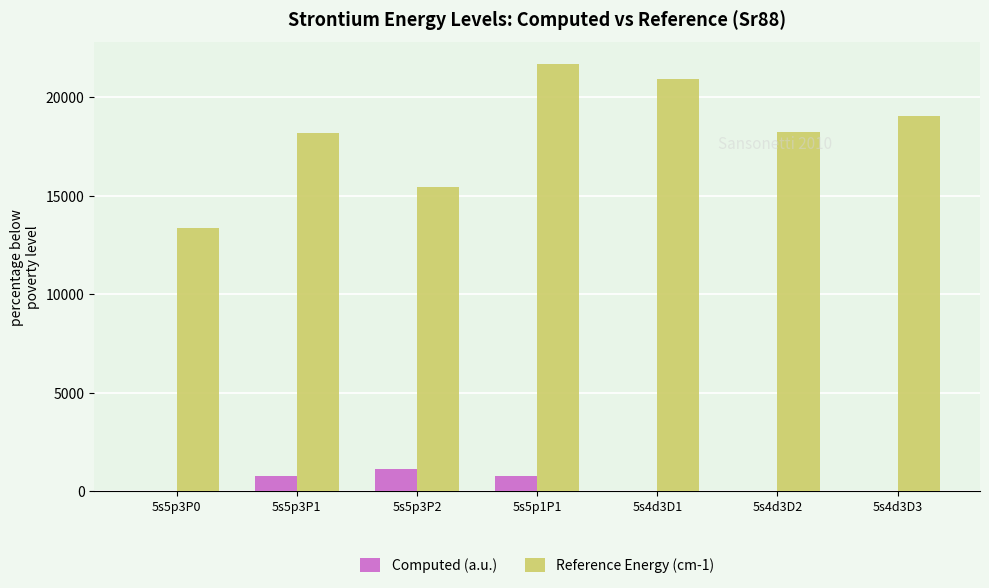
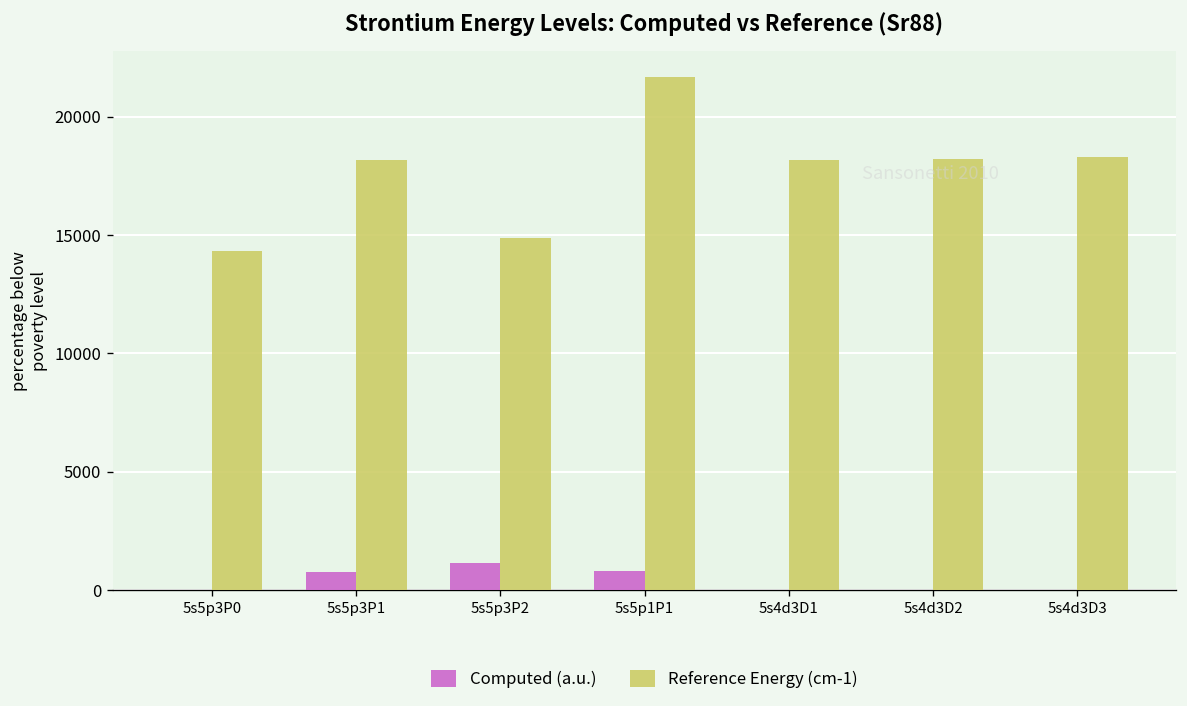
  {
    "Computed (a.u.)": {
      "5s5p3P1": 800,
      "5s5p3P2": 1100,
      "5s5p1P1": 800
    },
    "Reference Energy (cm-1)": {
-     "5s5p3P0": 13300,
+     "5s5p3P0": 14300,
      "5s5p3P1": 18200,
-     "5s5p3P2": 15400,
+     "5s5p3P2": 14900,
      "5s5p1P1": 21700,
-     "5s4d3D1": 20900,
+     "5s4d3D1": 18200,
      "5s4d3D2": 18200,
-     "5s4d3D3": 19100
+     "5s4d3D3": 18300
    }
  }
